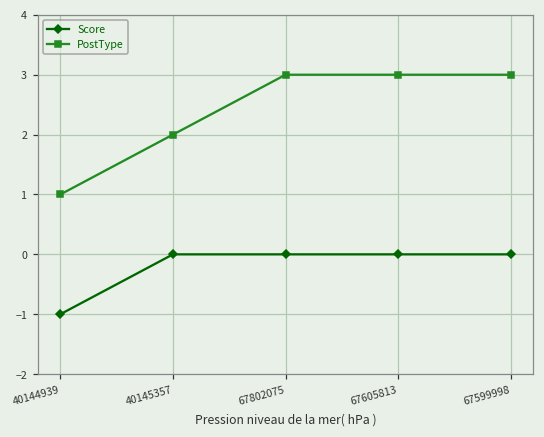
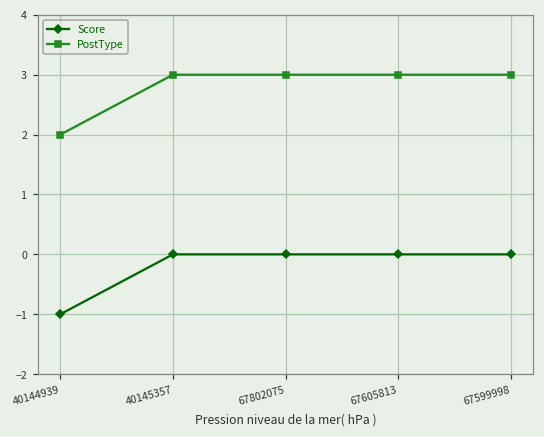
  {
    "Score": {
      "40144939": -1,
      "40145357": 0,
      "67802075": 0,
      "67605813": 0,
      "67599998": 0
    },
    "PostType": {
-     "40144939": 1,
-     "40145357": 2,
+     "40144939": 2,
+     "40145357": 3,
      "67802075": 3,
      "67605813": 3,
      "67599998": 3
    }
  }
